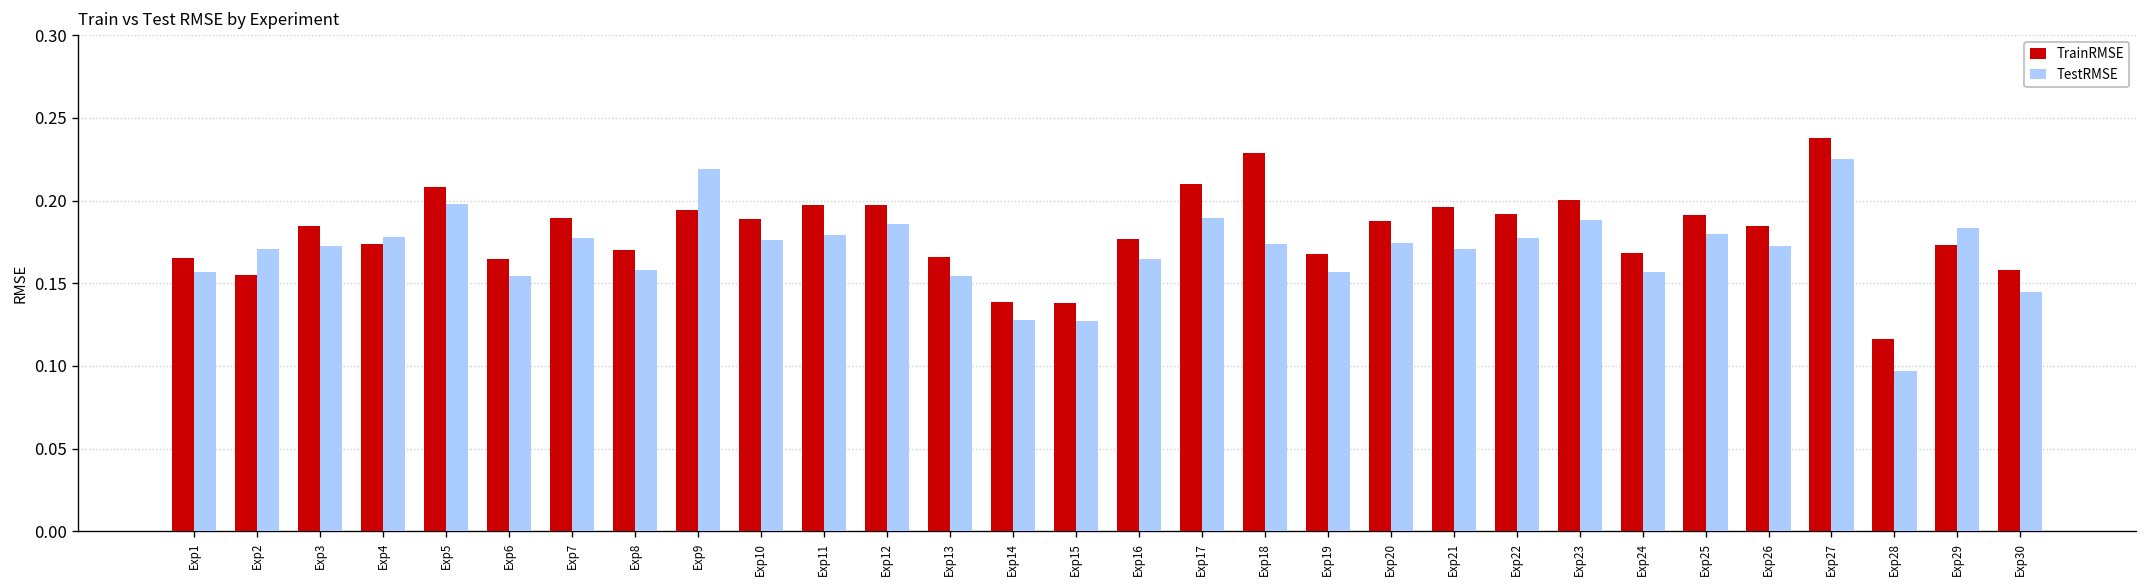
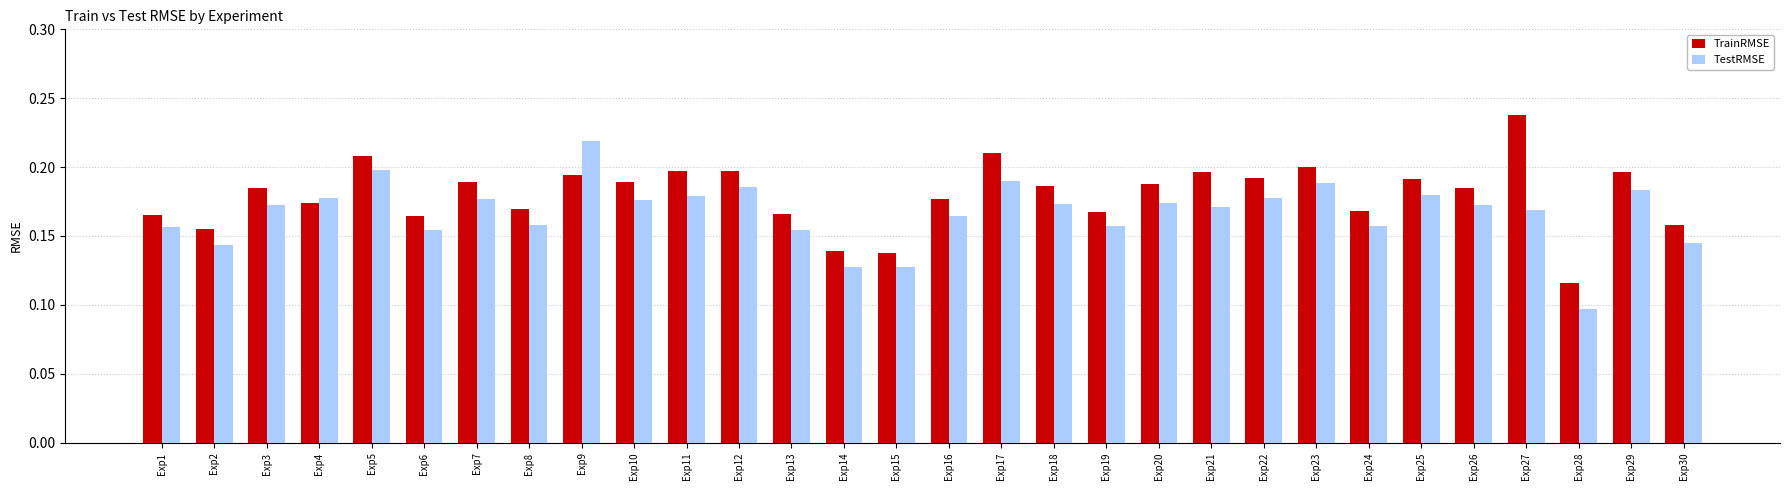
  {
    "TrainRMSE": {
      "Exp1": 0.165,
      "Exp2": 0.155,
      "Exp3": 0.185,
      "Exp4": 0.174,
      "Exp5": 0.208,
      "Exp6": 0.165,
      "Exp7": 0.190,
      "Exp8": 0.170,
      "Exp9": 0.194,
      "Exp10": 0.189,
      "Exp11": 0.197,
      "Exp12": 0.197,
      "Exp13": 0.166,
      "Exp14": 0.139,
      "Exp15": 0.138,
      "Exp16": 0.177,
      "Exp17": 0.210,
-     "Exp18": 0.229,
+     "Exp18": 0.186,
      "Exp19": 0.168,
      "Exp20": 0.188,
      "Exp21": 0.196,
      "Exp22": 0.192,
      "Exp23": 0.200,
      "Exp24": 0.168,
      "Exp25": 0.191,
      "Exp26": 0.184,
      "Exp27": 0.238,
      "Exp28": 0.116,
-     "Exp29": 0.173,
+     "Exp29": 0.197,
      "Exp30": 0.158
    },
    "TestRMSE": {
      "Exp1": 0.157,
-     "Exp2": 0.171,
+     "Exp2": 0.143,
      "Exp3": 0.172,
      "Exp4": 0.178,
      "Exp5": 0.198,
      "Exp6": 0.154,
      "Exp7": 0.177,
      "Exp8": 0.158,
      "Exp9": 0.219,
      "Exp10": 0.176,
      "Exp11": 0.179,
      "Exp12": 0.186,
      "Exp13": 0.154,
      "Exp14": 0.127,
      "Exp15": 0.127,
      "Exp16": 0.165,
      "Exp17": 0.190,
      "Exp18": 0.173,
      "Exp19": 0.157,
      "Exp20": 0.174,
      "Exp21": 0.171,
      "Exp22": 0.177,
      "Exp23": 0.188,
      "Exp24": 0.157,
      "Exp25": 0.180,
      "Exp26": 0.172,
-     "Exp27": 0.225,
+     "Exp27": 0.169,
      "Exp28": 0.097,
      "Exp29": 0.183,
      "Exp30": 0.145
    }
  }
